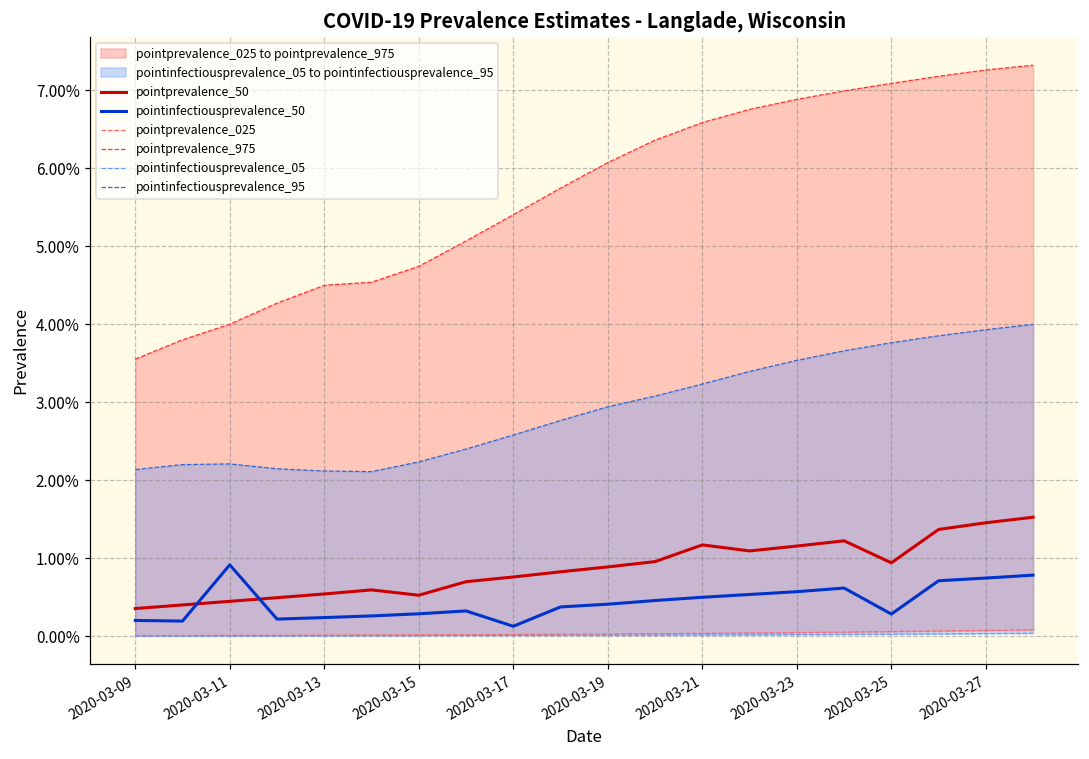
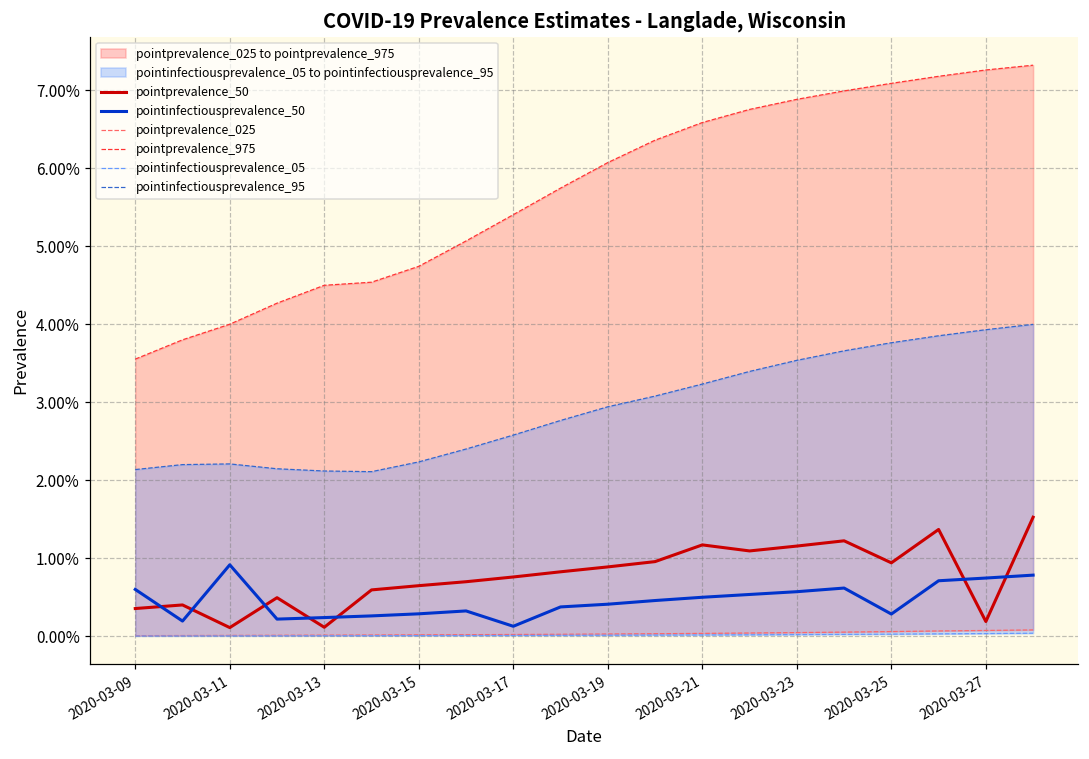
  {
    "pointprevalence_50": {
      "2020-03-09": "0.4%",
-     "2020-03-11": "0.4%",
-     "2020-03-13": "0.5%",
-     "2020-03-15": "0.5%",
+     "2020-03-11": "0.1%",
+     "2020-03-13": "0.1%",
+     "2020-03-15": "0.6%",
      "2020-03-17": "0.8%",
      "2020-03-19": "0.9%",
      "2020-03-21": "1.2%",
      "2020-03-23": "1.2%",
      "2020-03-25": "0.9%",
-     "2020-03-27": "1.5%"
+     "2020-03-27": "0.2%"
    },
    "pointinfectiousprevalence_50": {
-     "2020-03-09": "0.2%",
+     "2020-03-09": "0.6%",
      "2020-03-11": "0.9%",
      "2020-03-13": "0.2%",
      "2020-03-15": "0.3%",
      "2020-03-17": "0.1%",
      "2020-03-19": "0.4%",
      "2020-03-21": "0.5%",
      "2020-03-23": "0.6%",
      "2020-03-25": "0.3%",
      "2020-03-27": "0.7%"
    }
  }
